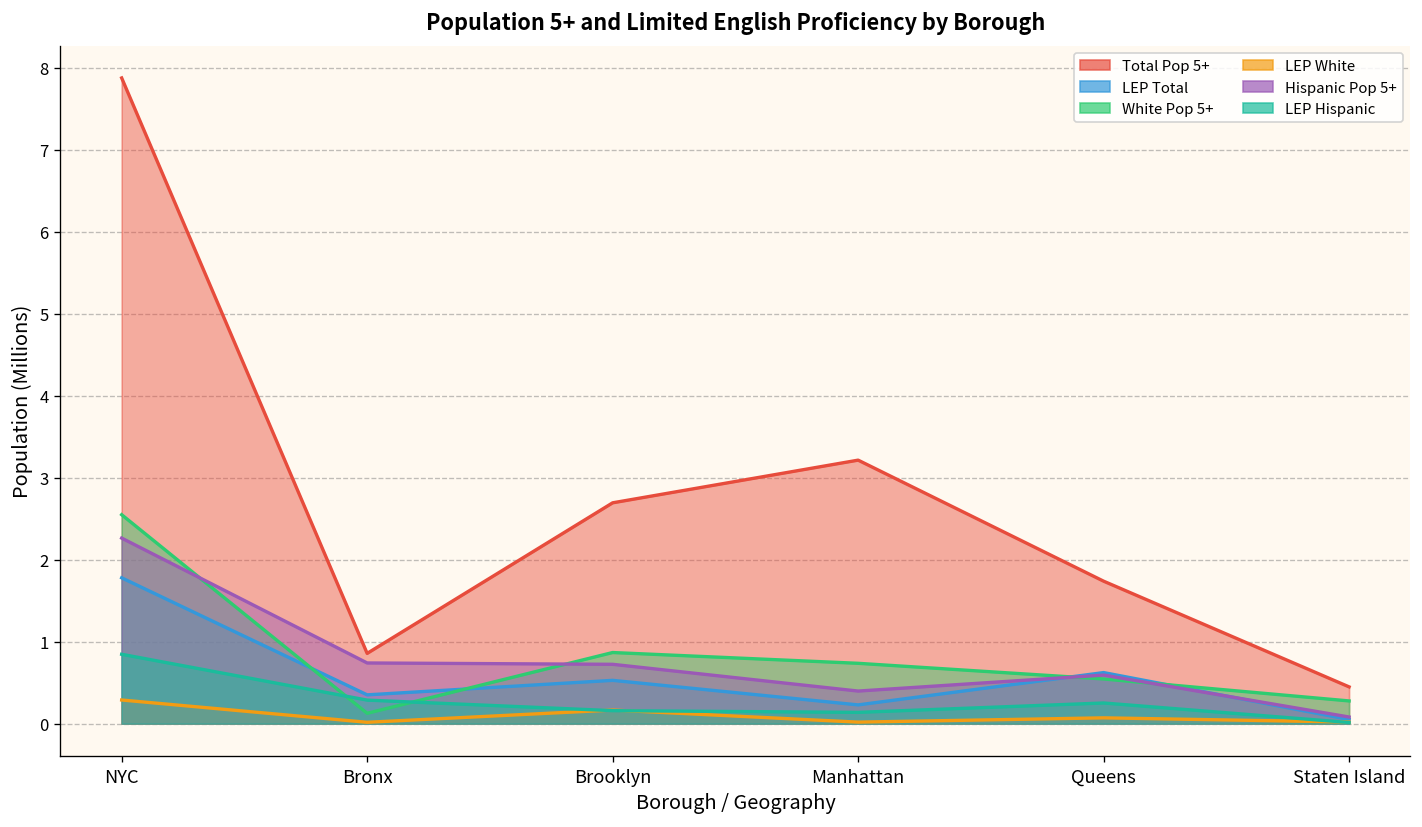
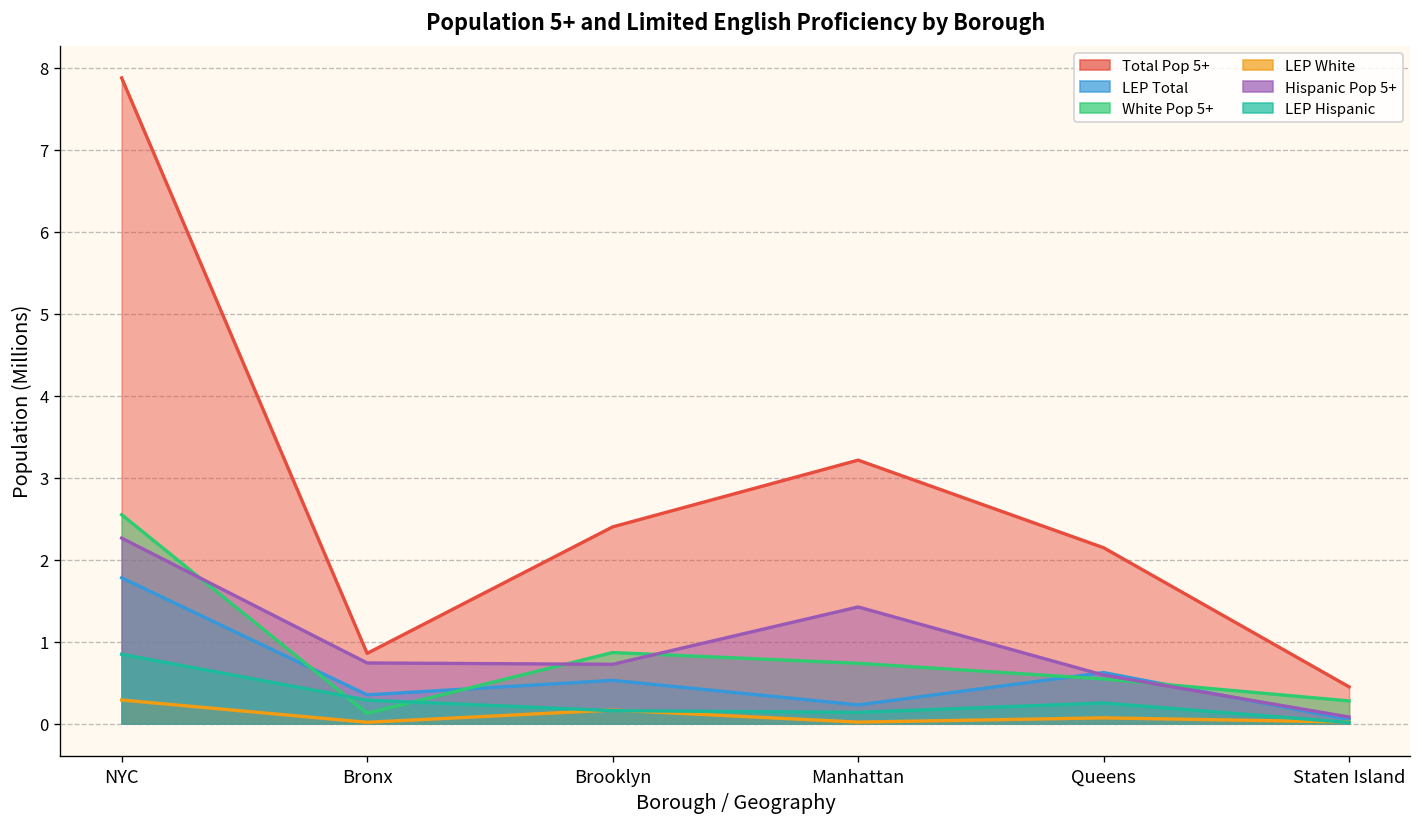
  {
    "Total Pop 5+": {
      "NYC": 7.9,
      "Bronx": 0.9,
-     "Brooklyn": 2.7,
+     "Brooklyn": 2.4,
      "Manhattan": 3.2,
-     "Queens": 1.7,
+     "Queens": 2.1,
      "Staten Island": 0.4
    },
    "LEP White": {
      "NYC": 0.3,
      "Bronx": 0.0,
      "Manhattan": 0.0,
      "Queens": 0.1
    },
    "Hispanic Pop 5+": {
      "NYC": 2.3,
      "Bronx": 0.7,
      "Brooklyn": 0.7,
-     "Manhattan": 0.4
+     "Manhattan": 1.4
    }
  }
